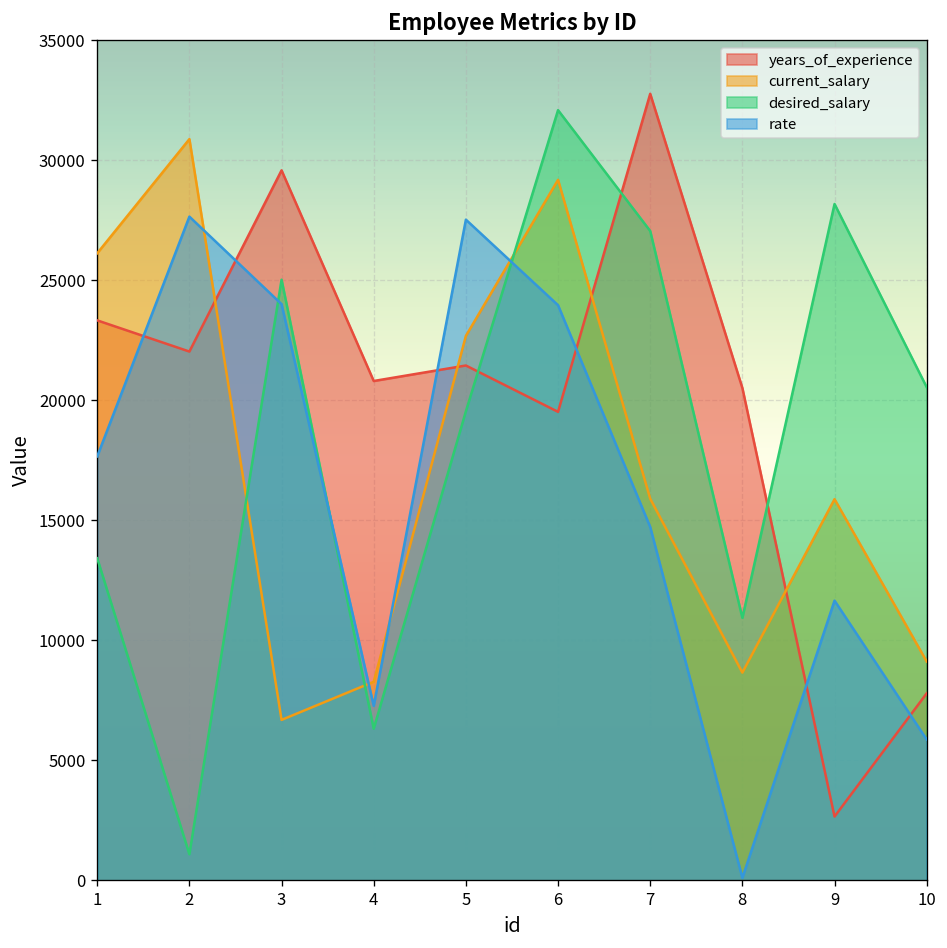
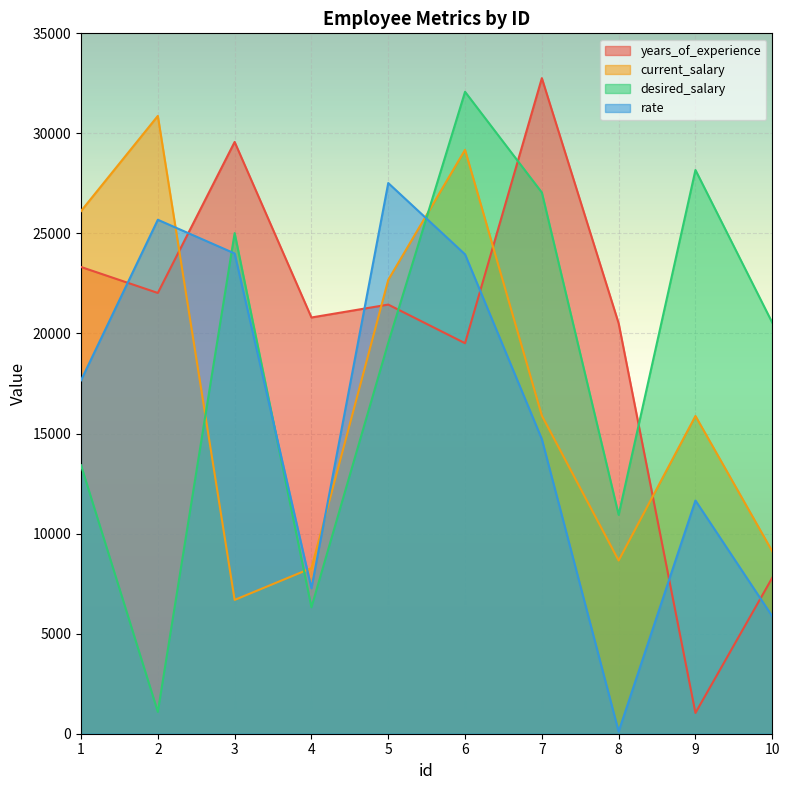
  {
    "years_of_experience": {
      "1": 23300,
      "2": 22000,
      "3": 29600,
      "4": 20800,
      "5": 21400,
      "6": 19500,
      "7": 32800,
      "8": 20500,
-     "9": 2700,
+     "9": 1000,
      "10": 7800
    },
    "current_salary": {
      "1": 26100,
      "2": 30900,
      "3": 6700,
      "4": 8300,
      "5": 22700,
      "6": 29200,
      "7": 15900,
      "8": 8700,
      "9": 15900,
      "10": 9100
    },
    "desired_salary": {
      "1": 13400,
      "2": 1100,
      "3": 25000,
      "4": 6300,
      "5": 19500,
      "6": 32100,
      "7": 27000,
      "8": 10900,
      "9": 28200,
      "10": 20500
    },
    "rate": {
      "1": 17700,
-     "2": 27600,
+     "2": 25700,
      "3": 24000,
      "4": 7300,
      "5": 27500,
      "6": 24000,
      "7": 14700,
      "8": 100,
      "9": 11700,
      "10": 5900
    }
  }
